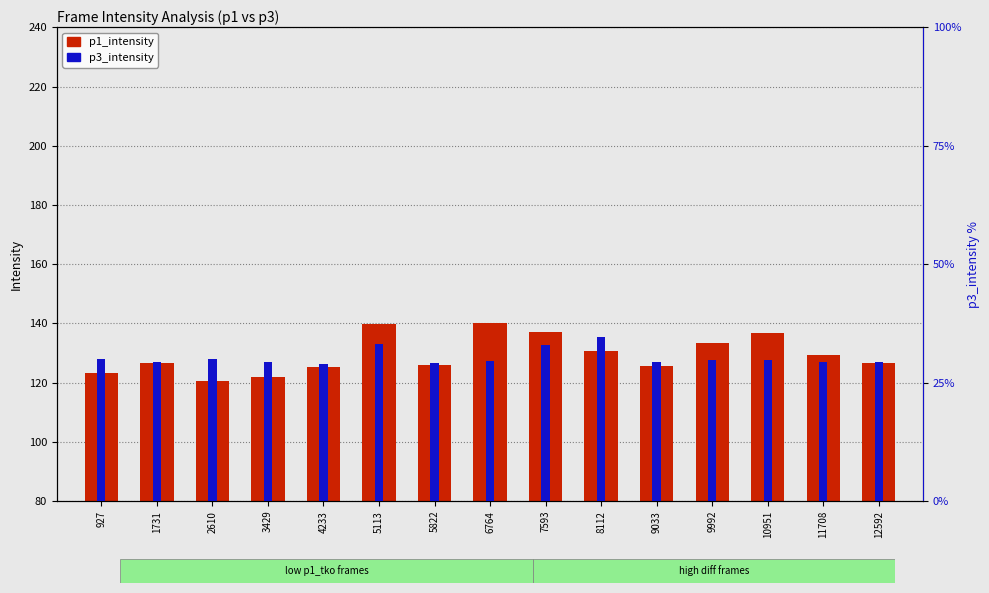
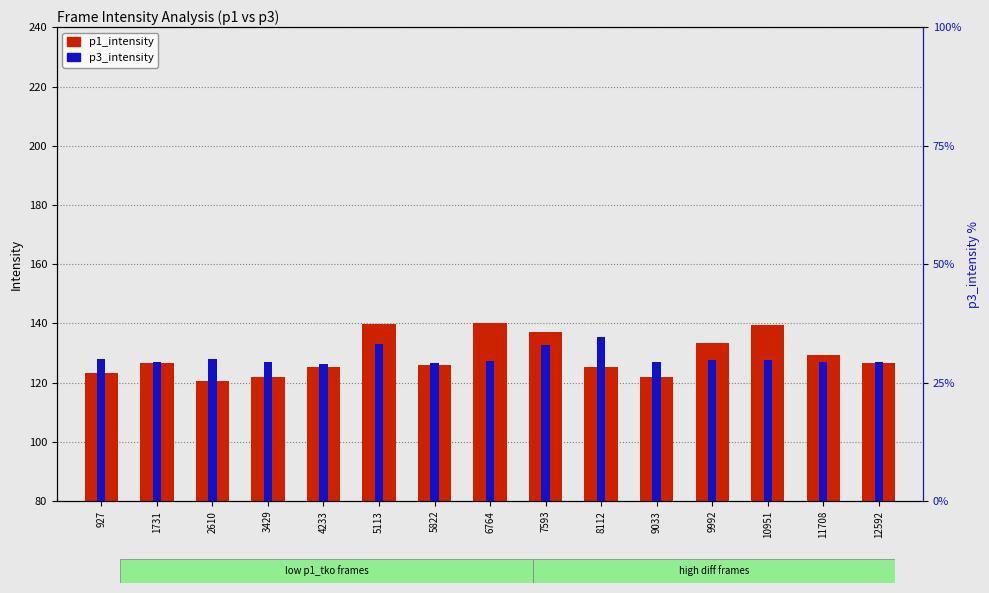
  {
    "p1_intensity": {
      "927": 123,
      "1731": 127,
      "2610": 121,
      "3429": 122,
      "4233": 125,
      "5113": 140,
      "5822": 126,
      "6764": 140,
      "7593": 137,
-     "8112": 131,
-     "9033": 126,
+     "8112": 125,
+     "9033": 122,
      "9992": 133,
-     "10951": 137,
+     "10951": 140,
      "11708": 129,
      "12592": 127
    }
  }
